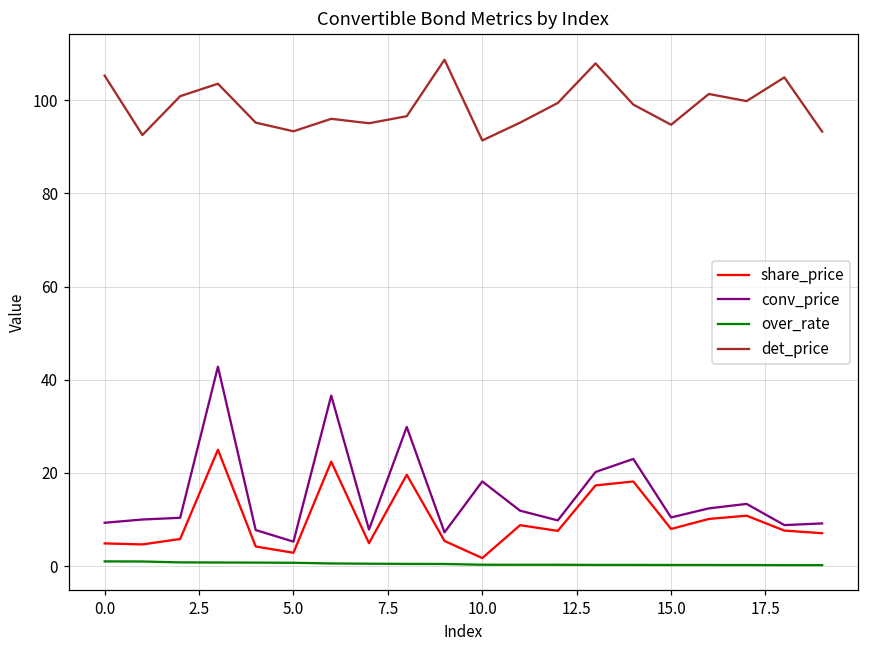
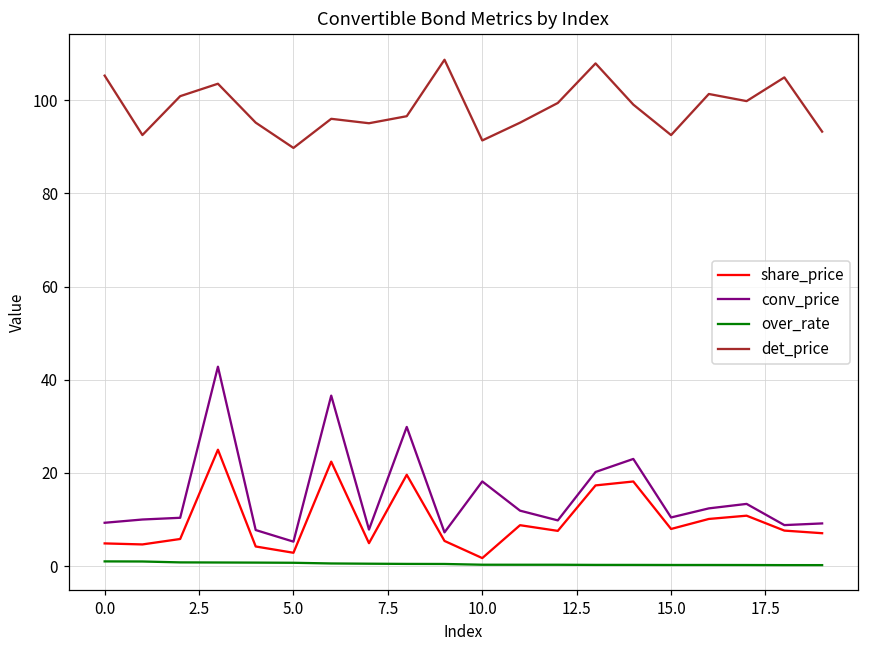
  {
    "share_price": {
      "0.0": 5,
      "5.0": 3,
      "10.0": 2,
      "15.0": 8
    },
    "conv_price": {
      "0.0": 9,
      "5.0": 5,
      "10.0": 18,
      "15.0": 10
    },
    "over_rate": {
      "0.0": 1,
      "5.0": 1,
      "10.0": 0,
      "15.0": 0
    },
    "det_price": {
      "0.0": 105,
-     "5.0": 93,
+     "5.0": 90,
      "10.0": 91,
-     "15.0": 95
+     "15.0": 93
    }
  }
